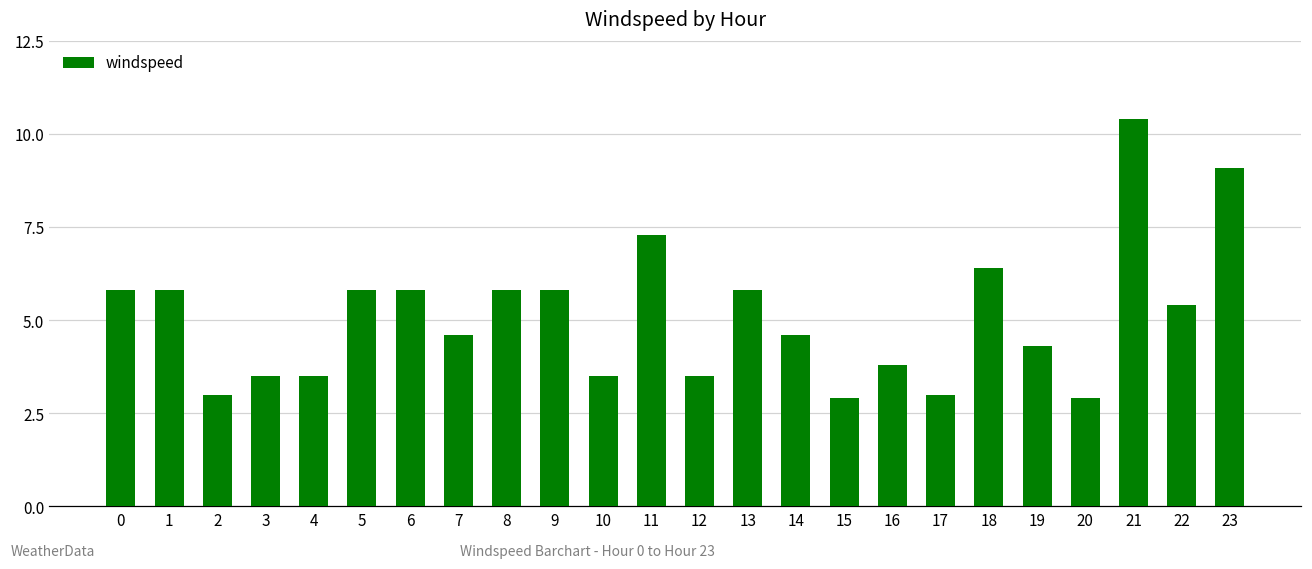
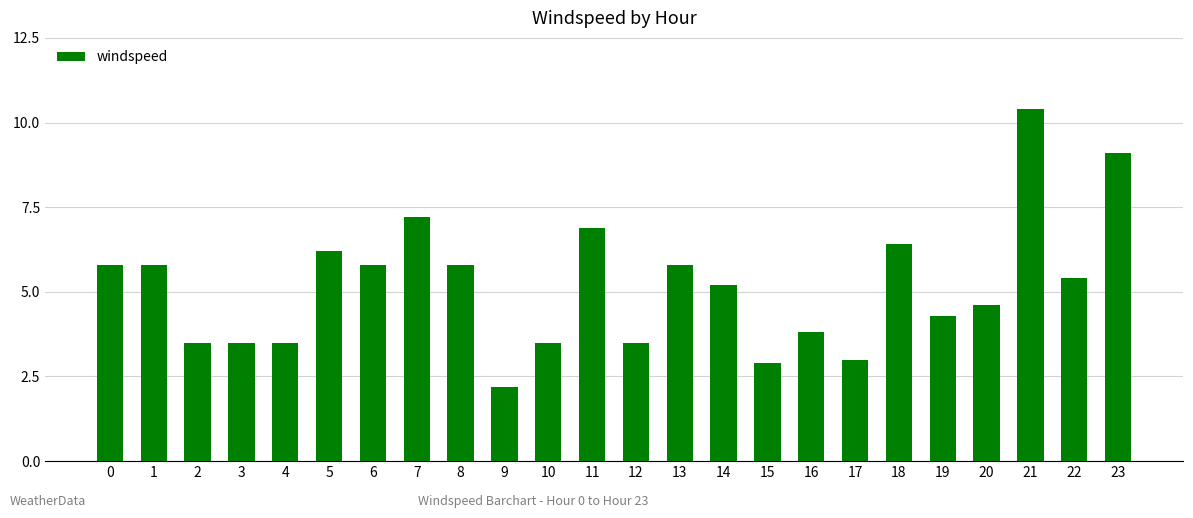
  {
    "0": 5.8,
    "1": 5.8,
-   "2": 3.0,
+   "2": 3.5,
    "3": 3.5,
    "4": 3.5,
-   "5": 5.8,
+   "5": 6.2,
    "6": 5.8,
-   "7": 4.6,
+   "7": 7.2,
    "8": 5.8,
-   "9": 5.8,
+   "9": 2.2,
    "10": 3.5,
-   "11": 7.3,
+   "11": 6.9,
    "12": 3.5,
    "13": 5.8,
-   "14": 4.6,
+   "14": 5.2,
    "15": 2.9,
    "16": 3.8,
    "17": 3.0,
    "18": 6.4,
    "19": 4.3,
-   "20": 2.9,
+   "20": 4.6,
    "21": 10.4,
    "22": 5.4,
    "23": 9.1
  }
